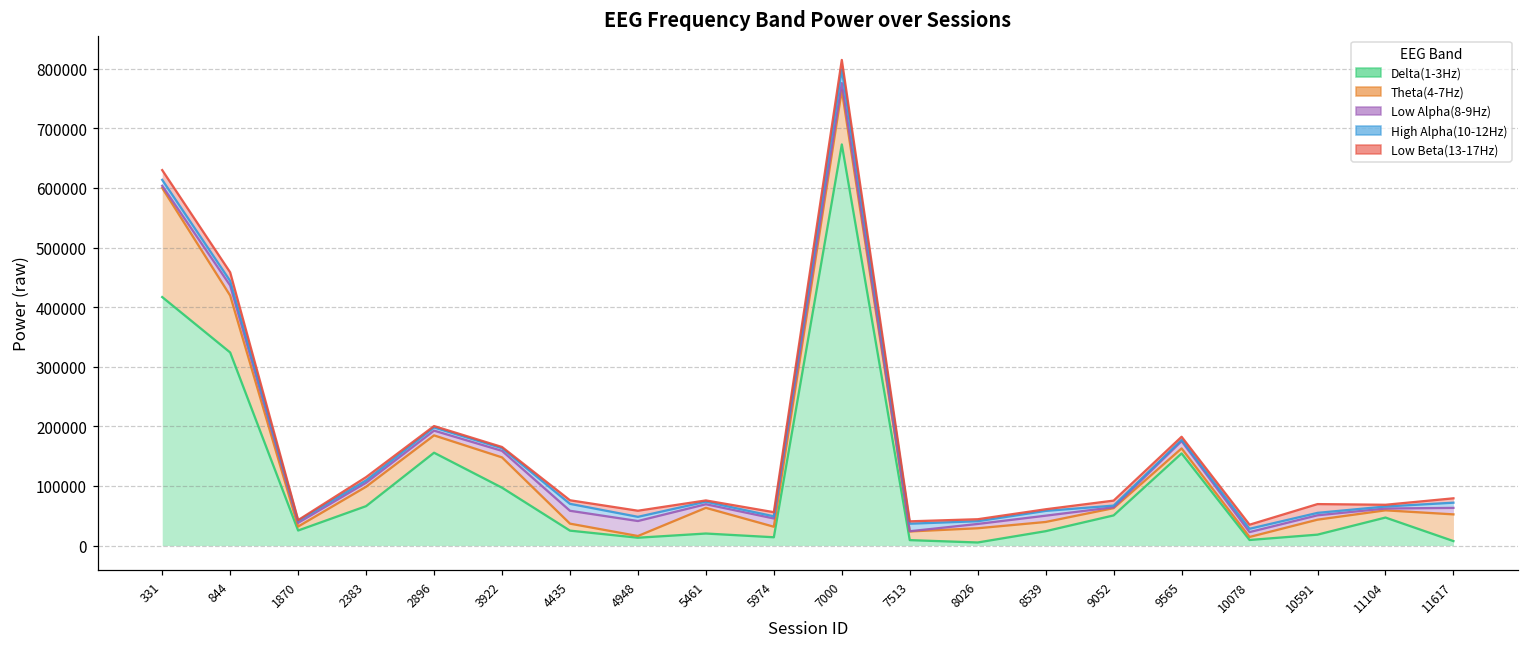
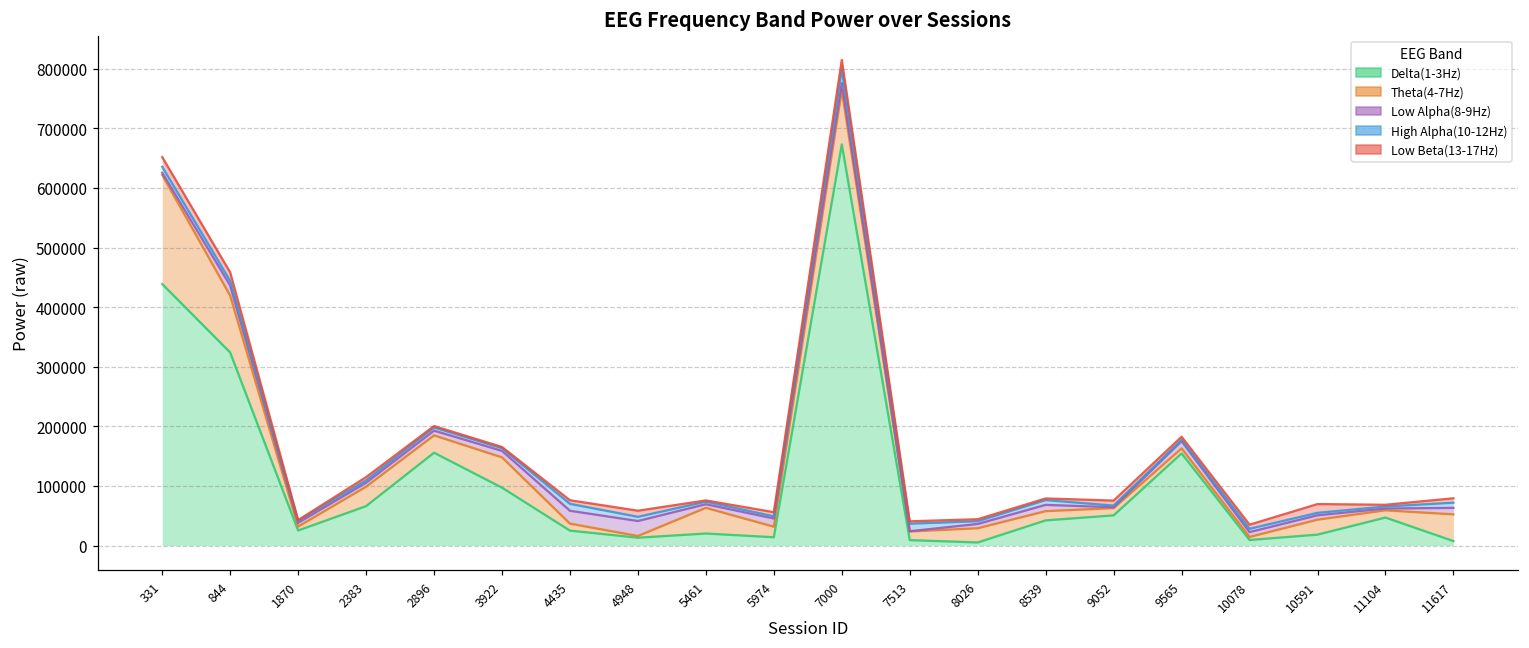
  {
    "Delta(1-3Hz)": {
-     "331": 420000,
+     "331": 440000,
      "844": 320000,
      "1870": 30000,
      "2383": 70000,
      "2896": 160000,
      "3922": 100000,
      "4435": 20000,
      "5461": 20000,
      "5974": 10000,
      "7000": 670000,
      "7513": 10000,
      "8026": 10000,
-     "8539": 20000,
+     "8539": 40000,
      "9052": 50000,
      "9565": 150000,
      "10078": 10000,
      "10591": 20000,
      "11104": 50000,
      "11617": 10000
    },
    "Low Alpha(8-9Hz)": {
      "844": 20000,
      "2896": 10000,
      "4435": 20000,
      "4948": 30000,
      "7000": 10000,
      "8539": 10000,
      "10078": 10000,
      "11617": 10000
    },
    "High Alpha(10-12Hz)": {
      "331": 10000,
      "844": 10000,
      "4435": 10000,
      "4948": 10000,
      "7000": 20000,
      "10078": 10000,
      "11617": 10000
    }
  }
